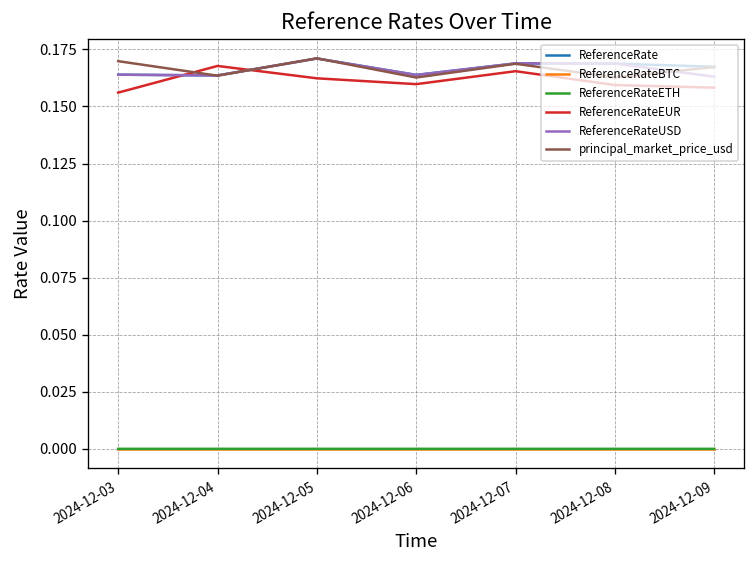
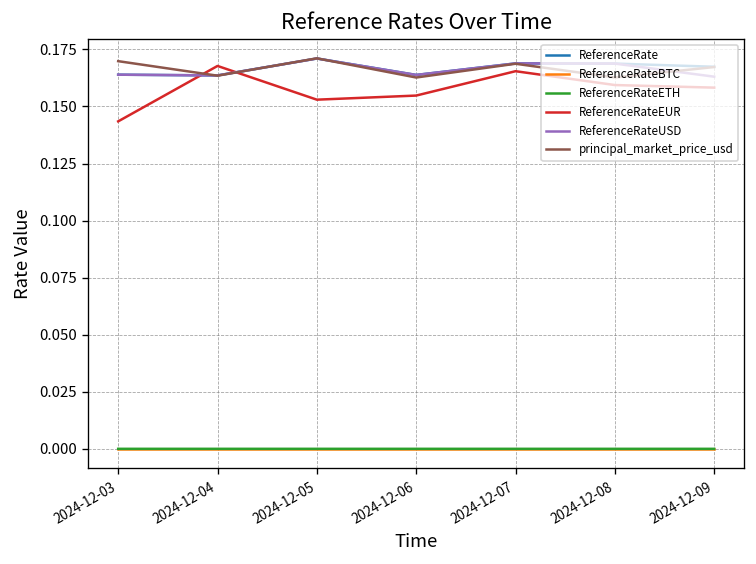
  {
    "ReferenceRateETH": {
      "2024-12-03": 0.000,
      "2024-12-04": 0.000,
      "2024-12-05": 0.000,
      "2024-12-06": 0.000,
      "2024-12-07": 0.000,
      "2024-12-08": 0.000,
      "2024-12-09": 0.000
    },
    "ReferenceRateEUR": {
-     "2024-12-03": 0.156,
+     "2024-12-03": 0.143,
      "2024-12-04": 0.168,
-     "2024-12-05": 0.162,
-     "2024-12-06": 0.160,
+     "2024-12-05": 0.153,
+     "2024-12-06": 0.155,
      "2024-12-07": 0.165
    },
    "principal_market_price_usd": {
      "2024-12-03": 0.170
    }
  }
